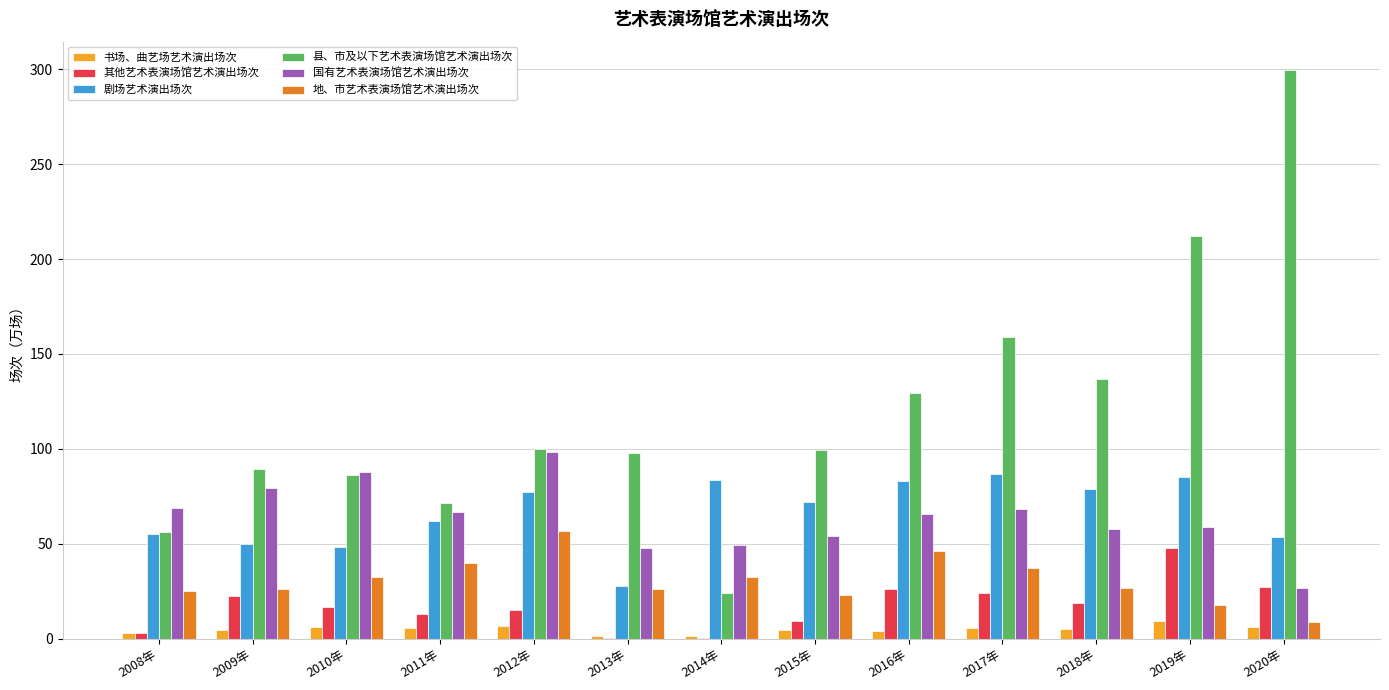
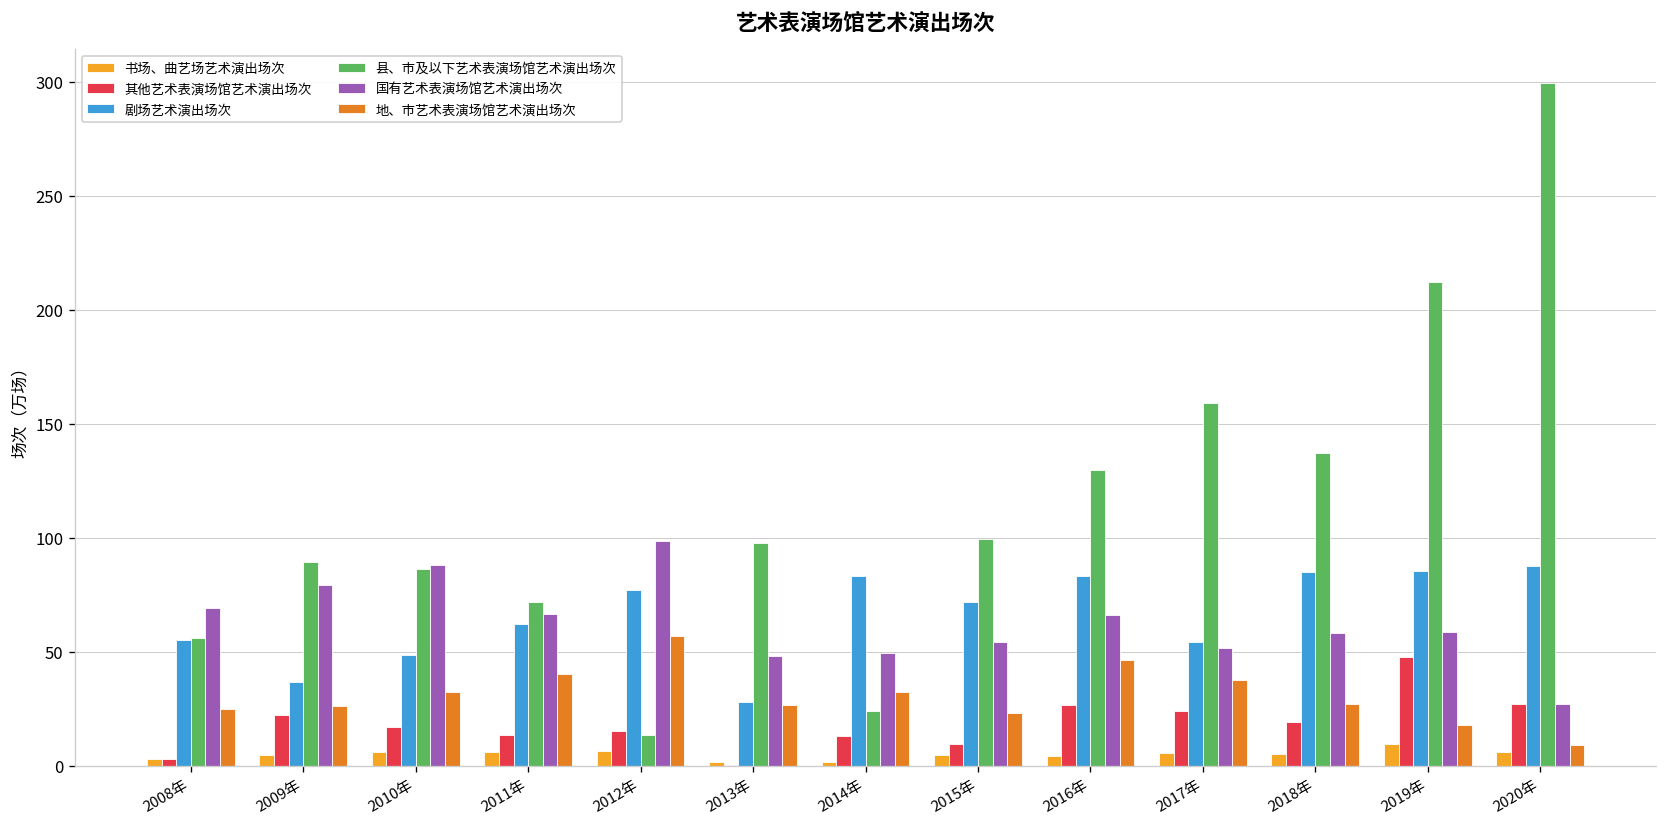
  {
    "其他艺术表演场馆艺术演出场次": {
      "2008年": 3,
      "2009年": 22,
      "2010年": 17,
      "2011年": 13,
      "2012年": 15,
-     "2014年": 1,
+     "2014年": 13,
      "2015年": 9,
      "2016年": 26,
      "2017年": 24,
      "2018年": 19,
      "2019年": 48,
      "2020年": 27
    },
    "剧场艺术演出场次": {
      "2008年": 55,
-     "2009年": 50,
+     "2009年": 37,
      "2010年": 49,
      "2011年": 62,
      "2012年": 77,
      "2013年": 28,
      "2014年": 83,
      "2015年": 72,
      "2016年": 83,
-     "2017年": 87,
-     "2018年": 79,
+     "2017年": 54,
+     "2018年": 85,
      "2019年": 85,
-     "2020年": 54
+     "2020年": 87
    },
    "县、市及以下艺术表演场馆艺术演出场次": {
      "2008年": 56,
      "2009年": 89,
      "2010年": 86,
      "2011年": 72,
-     "2012年": 100,
+     "2012年": 13,
      "2013年": 98,
      "2014年": 24,
      "2015年": 100,
      "2016年": 130,
      "2017年": 159,
      "2018年": 137,
      "2019年": 212,
      "2020年": 300
    },
    "国有艺术表演场馆艺术演出场次": {
      "2008年": 69,
      "2009年": 79,
      "2010年": 88,
      "2011年": 67,
      "2012年": 99,
      "2013年": 48,
      "2014年": 50,
      "2015年": 54,
      "2016年": 66,
-     "2017年": 68,
+     "2017年": 52,
      "2018年": 58,
      "2019年": 59,
      "2020年": 27
    }
  }
